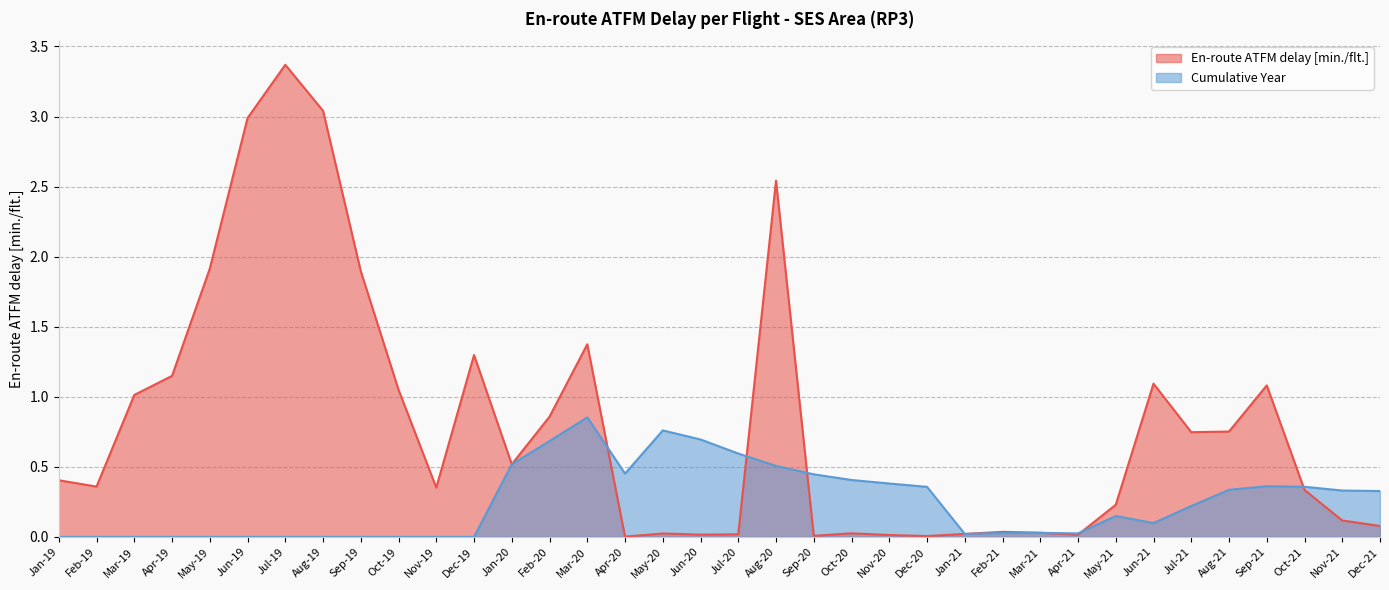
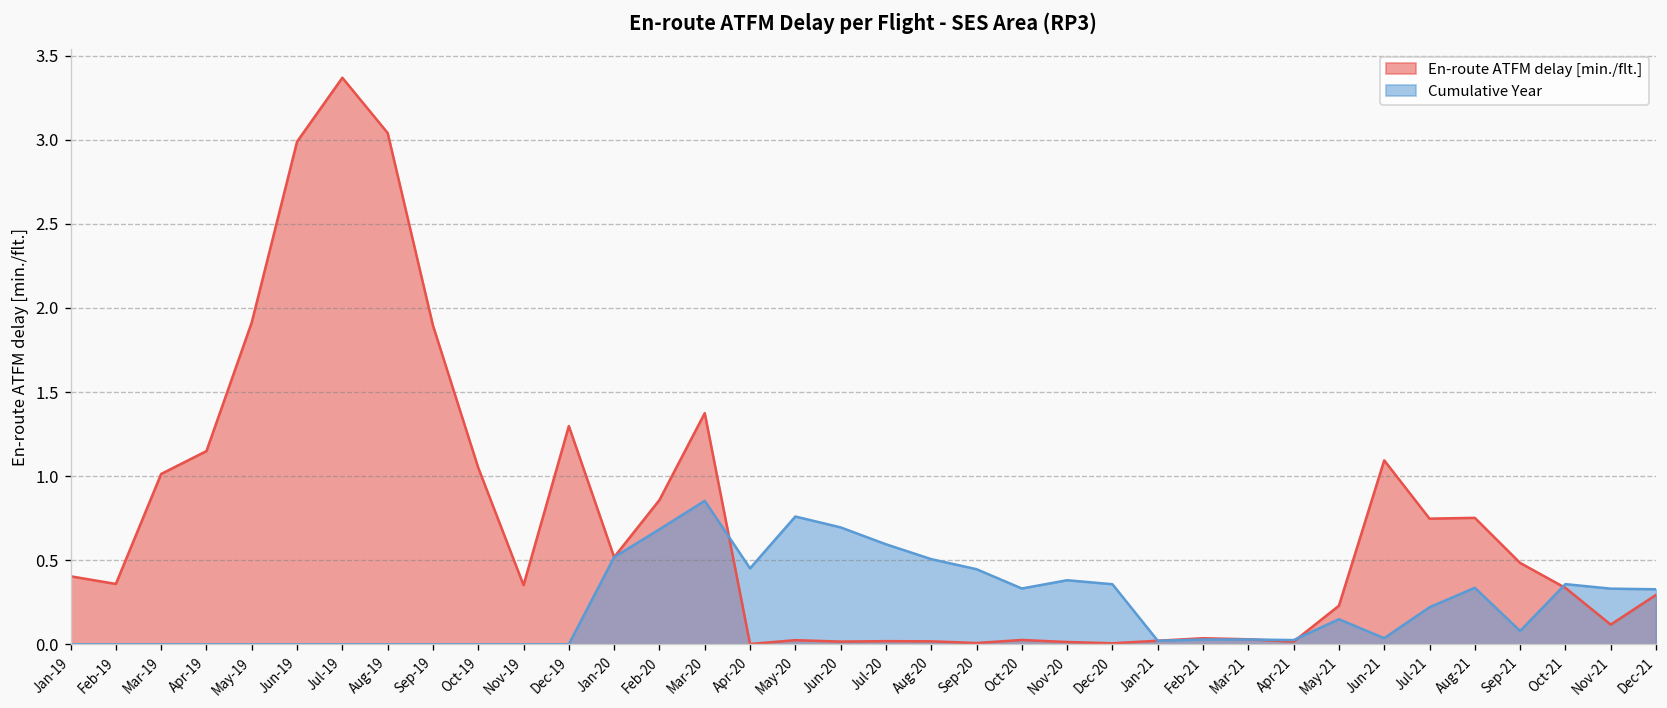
  {
    "En-route ATFM delay [min./flt.]": {
      "Jan-19": 0.40,
      "Feb-19": 0.36,
      "Mar-19": 1.01,
      "Apr-19": 1.15,
      "May-19": 1.91,
      "Jun-19": 2.99,
      "Jul-19": 3.37,
      "Aug-19": 3.04,
      "Sep-19": 1.90,
      "Oct-19": 1.05,
      "Nov-19": 0.35,
      "Dec-19": 1.30,
      "Feb-20": 0.86,
      "Mar-20": 1.37,
      "Apr-20": 0.00,
      "May-20": 0.02,
      "Jun-20": 0.02,
      "Jul-20": 0.02,
-     "Aug-20": 2.54,
+     "Aug-20": 0.02,
      "Sep-20": 0.01,
      "Oct-20": 0.03,
      "Nov-20": 0.01,
      "Dec-20": 0.01,
      "May-21": 0.23,
      "Jun-21": 1.09,
      "Jul-21": 0.75,
      "Aug-21": 0.75,
-     "Sep-21": 1.08,
+     "Sep-21": 0.48,
      "Oct-21": 0.34,
      "Nov-21": 0.12,
-     "Dec-21": 0.08
+     "Dec-21": 0.29
    },
    "Cumulative Year": {
      "Jan-19": 0.00,
      "Feb-19": 0.00,
      "Mar-19": 0.00,
      "Apr-19": 0.00,
      "May-19": 0.00,
      "Jun-19": 0.00,
      "Jul-19": 0.00,
      "Aug-19": 0.00,
      "Sep-19": 0.00,
      "Oct-19": 0.00,
      "Nov-19": 0.00,
      "Dec-19": 0.00,
      "Feb-20": 0.68,
      "Mar-20": 0.85,
      "Apr-20": 0.45,
      "May-20": 0.76,
      "Jun-20": 0.69,
      "Jul-20": 0.59,
      "Aug-20": 0.51,
      "Sep-20": 0.45,
-     "Oct-20": 0.41,
+     "Oct-20": 0.33,
      "Nov-20": 0.38,
      "Dec-20": 0.36,
      "May-21": 0.15,
-     "Jun-21": 0.10,
+     "Jun-21": 0.04,
      "Jul-21": 0.22,
      "Aug-21": 0.34,
-     "Sep-21": 0.36,
+     "Sep-21": 0.08,
      "Oct-21": 0.36,
      "Nov-21": 0.33,
      "Dec-21": 0.33
    }
  }
